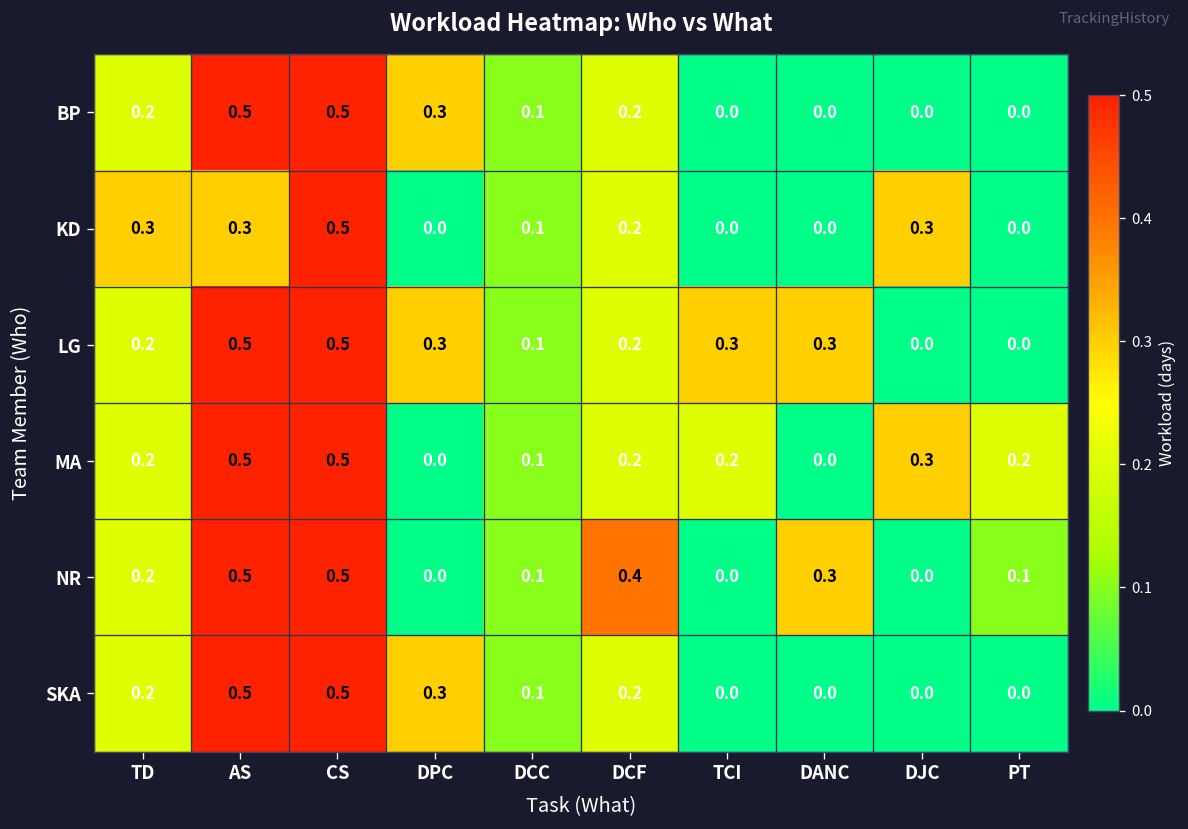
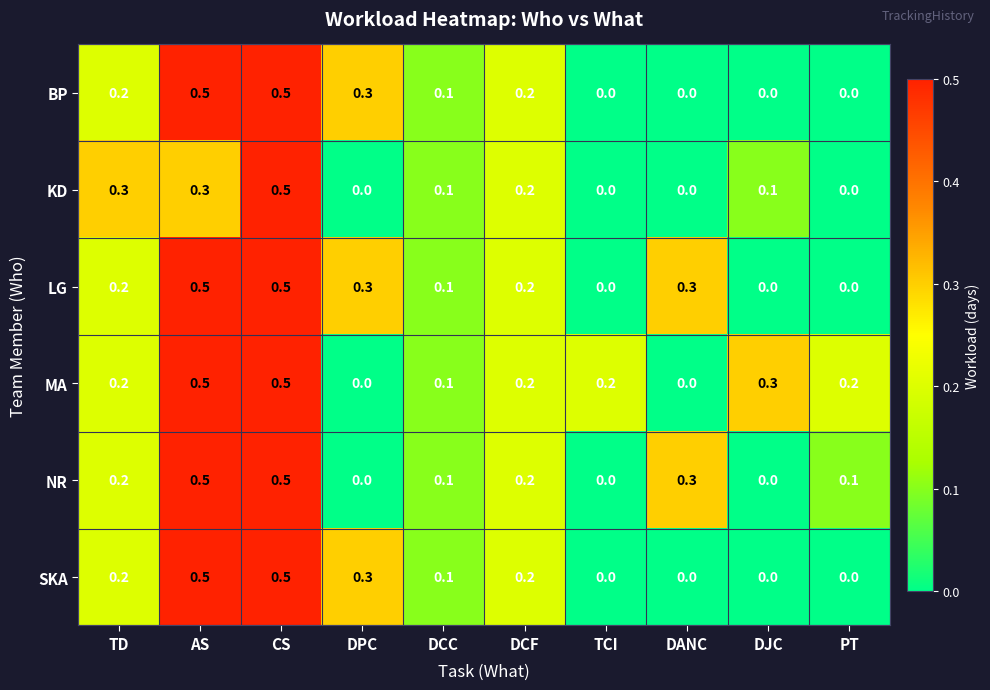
  {
    "BP": {
      "TD": 0.2,
      "AS": 0.5,
      "CS": 0.5,
      "DPC": 0.3,
      "DCC": 0.1,
      "DCF": 0.2,
      "TCI": 0.0,
      "DANC": 0.0,
      "DJC": 0.0,
      "PT": 0.0
    },
    "KD": {
      "TD": 0.3,
      "AS": 0.3,
      "CS": 0.5,
      "DPC": 0.0,
      "DCC": 0.1,
      "DCF": 0.2,
      "TCI": 0.0,
      "DANC": 0.0,
-     "DJC": 0.3,
+     "DJC": 0.1,
      "PT": 0.0
    },
    "LG": {
      "TD": 0.2,
      "AS": 0.5,
      "CS": 0.5,
      "DPC": 0.3,
      "DCC": 0.1,
      "DCF": 0.2,
-     "TCI": 0.3,
+     "TCI": 0.0,
      "DANC": 0.3,
      "DJC": 0.0,
      "PT": 0.0
    },
    "MA": {
      "TD": 0.2,
      "AS": 0.5,
      "CS": 0.5,
      "DPC": 0.0,
      "DCC": 0.1,
      "DCF": 0.2,
      "TCI": 0.2,
      "DANC": 0.0,
      "DJC": 0.3,
      "PT": 0.2
    },
    "NR": {
      "TD": 0.2,
      "AS": 0.5,
      "CS": 0.5,
      "DPC": 0.0,
      "DCC": 0.1,
-     "DCF": 0.4,
+     "DCF": 0.2,
      "TCI": 0.0,
      "DANC": 0.3,
      "DJC": 0.0,
      "PT": 0.1
    },
    "SKA": {
      "TD": 0.2,
      "AS": 0.5,
      "CS": 0.5,
      "DPC": 0.3,
      "DCC": 0.1,
      "DCF": 0.2,
      "TCI": 0.0,
      "DANC": 0.0,
      "DJC": 0.0,
      "PT": 0.0
    }
  }
